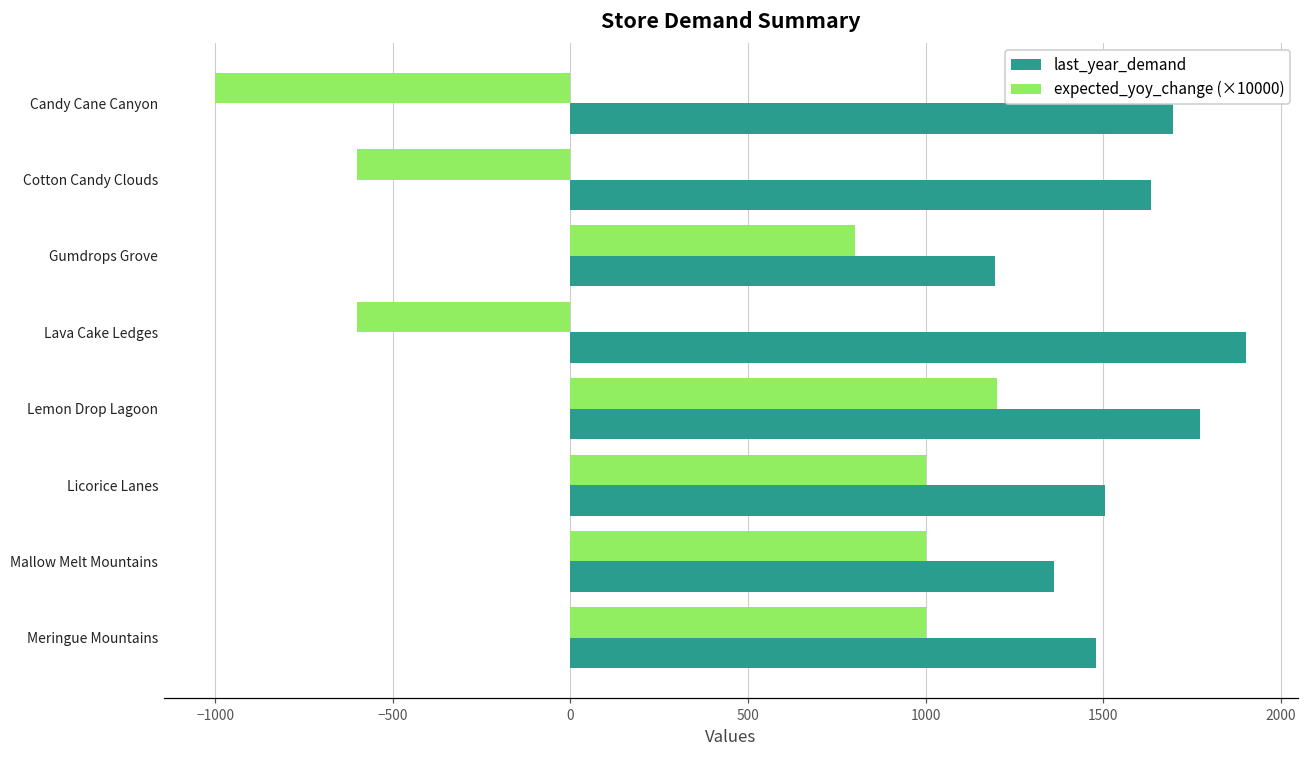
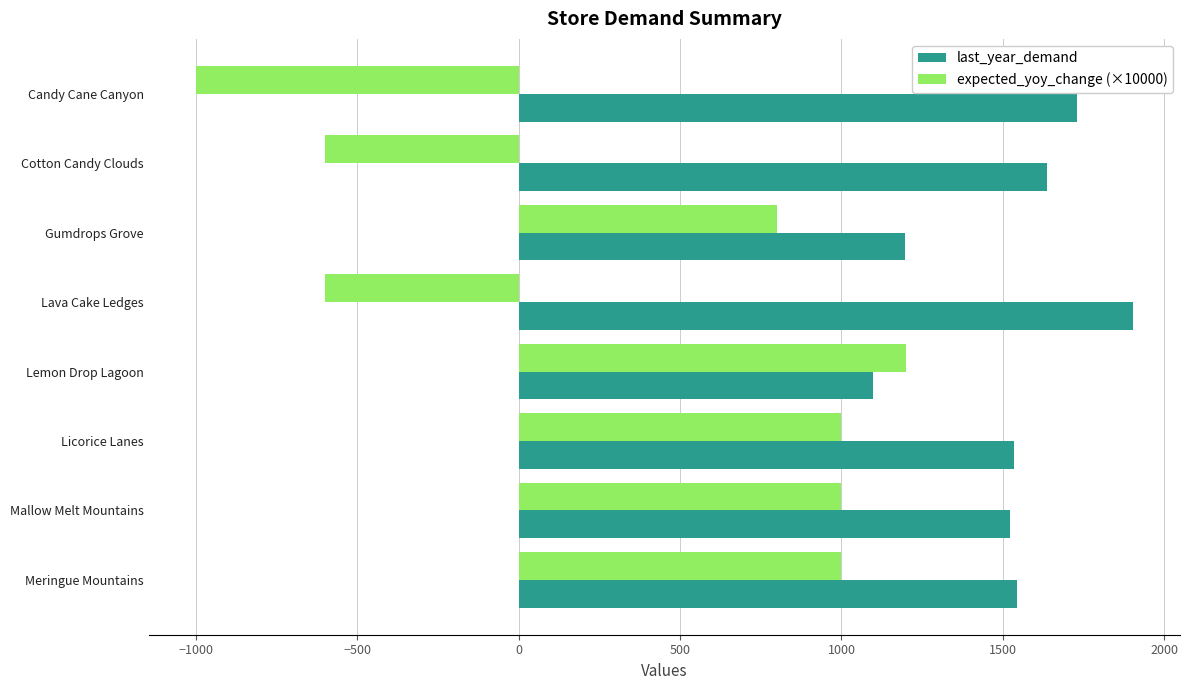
  {
    "last_year_demand": {
-     "Candy Cane Canyon": 1700,
+     "Candy Cane Canyon": 1730,
      "Cotton Candy Clouds": 1640,
      "Gumdrops Grove": 1200,
      "Lava Cake Ledges": 1900,
-     "Lemon Drop Lagoon": 1770,
-     "Licorice Lanes": 1510,
-     "Mallow Melt Mountains": 1360,
-     "Meringue Mountains": 1480
+     "Lemon Drop Lagoon": 1100,
+     "Licorice Lanes": 1530,
+     "Mallow Melt Mountains": 1520,
+     "Meringue Mountains": 1540
    },
    "expected_yoy_change (×10000)": {
      "Candy Cane Canyon": -1000,
      "Cotton Candy Clouds": -600,
      "Gumdrops Grove": 800,
      "Lava Cake Ledges": -600,
      "Lemon Drop Lagoon": 1200,
      "Licorice Lanes": 1000,
      "Mallow Melt Mountains": 1000,
      "Meringue Mountains": 1000
    }
  }
